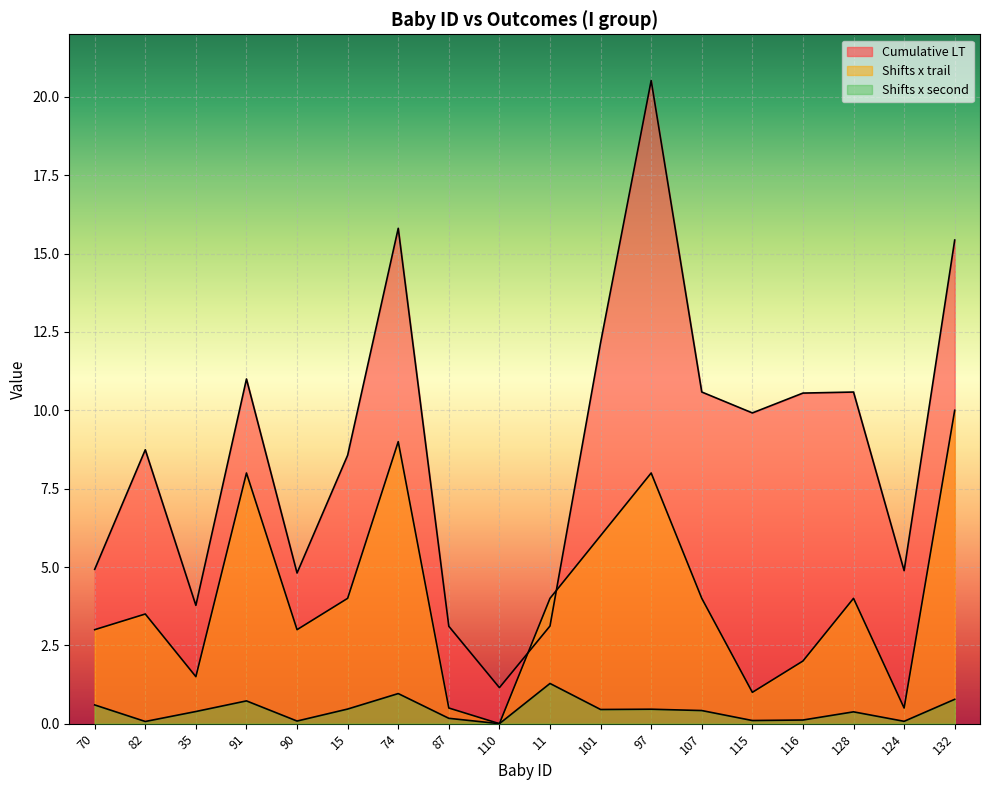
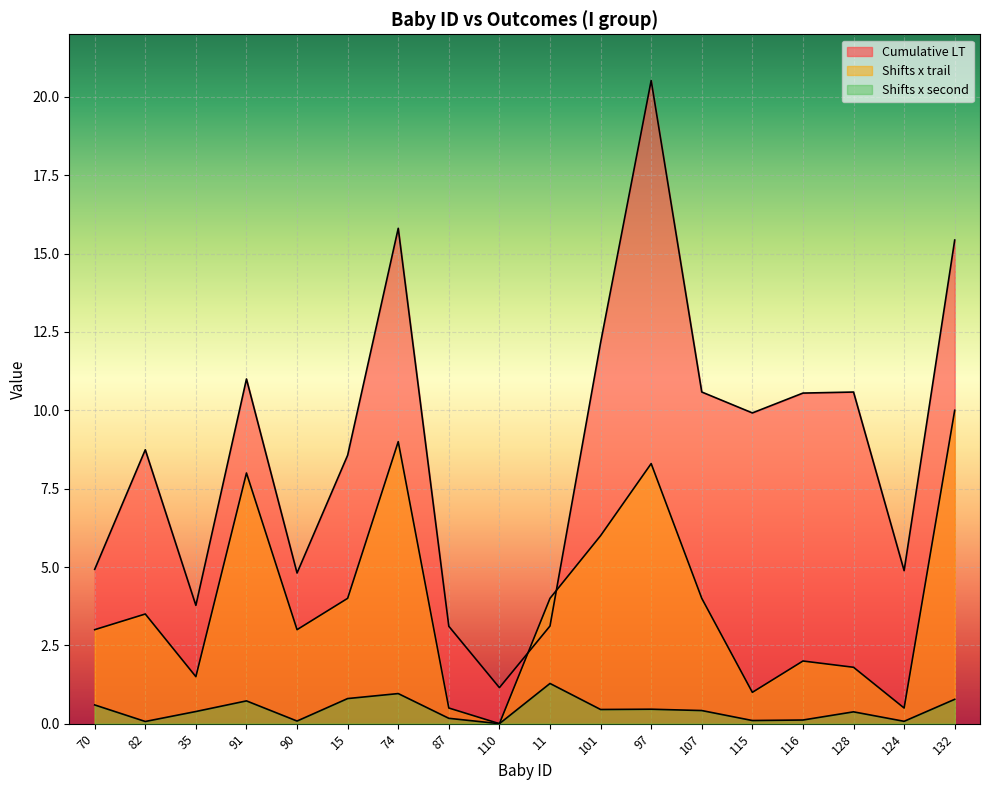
  {
    "Cumulative LT": {
      "70": 4.9,
      "82": 8.7,
      "35": 3.8,
      "91": 11.0,
      "90": 4.8,
      "15": 8.6,
      "74": 15.8,
      "87": 3.1,
      "110": 1.2,
      "11": 3.1,
      "101": 12.2,
      "97": 20.5,
      "107": 10.6,
      "115": 9.9,
      "116": 10.6,
      "128": 10.6,
      "124": 4.9,
      "132": 15.4
    },
    "Shifts x trail": {
      "70": 3.0,
      "82": 3.5,
      "35": 1.5,
      "91": 8.0,
      "90": 3.0,
      "15": 4.0,
      "74": 9.0,
      "87": 0.5,
      "11": 4.0,
      "101": 6.0,
-     "97": 8.0,
+     "97": 8.3,
      "107": 4.0,
      "115": 1.0,
      "116": 2.0,
-     "128": 4.0,
+     "128": 1.8,
      "124": 0.5,
      "132": 10.0
    },
    "Shifts x second": {
      "70": 0.6,
      "82": 0.1,
      "35": 0.4,
      "91": 0.7,
      "90": 0.1,
-     "15": 0.5,
+     "15": 0.8,
      "74": 1.0,
      "87": 0.2,
      "11": 1.3,
      "101": 0.5,
      "97": 0.5,
      "107": 0.4,
      "115": 0.1,
      "116": 0.1,
      "128": 0.4,
      "124": 0.1,
      "132": 0.8
    }
  }
